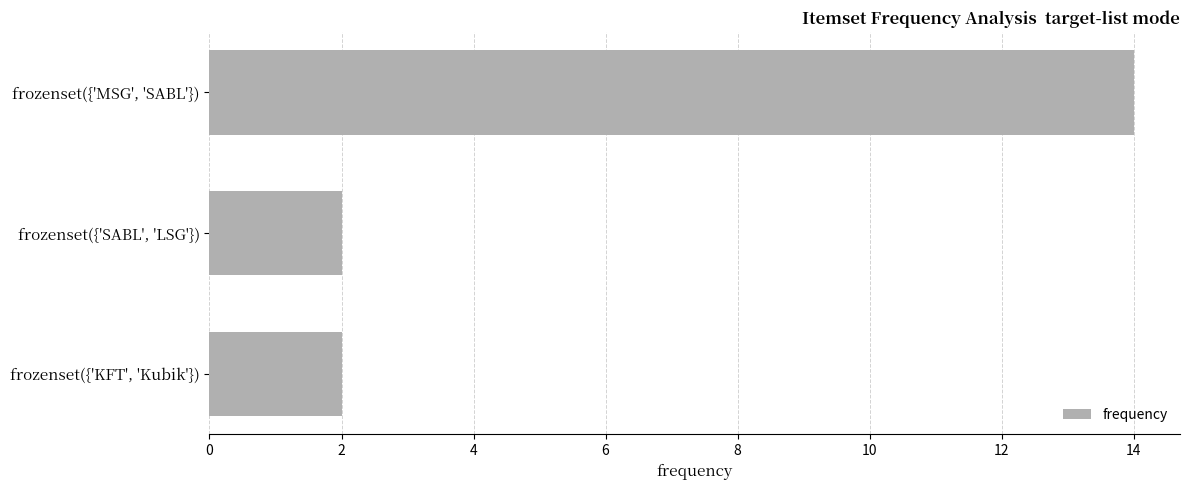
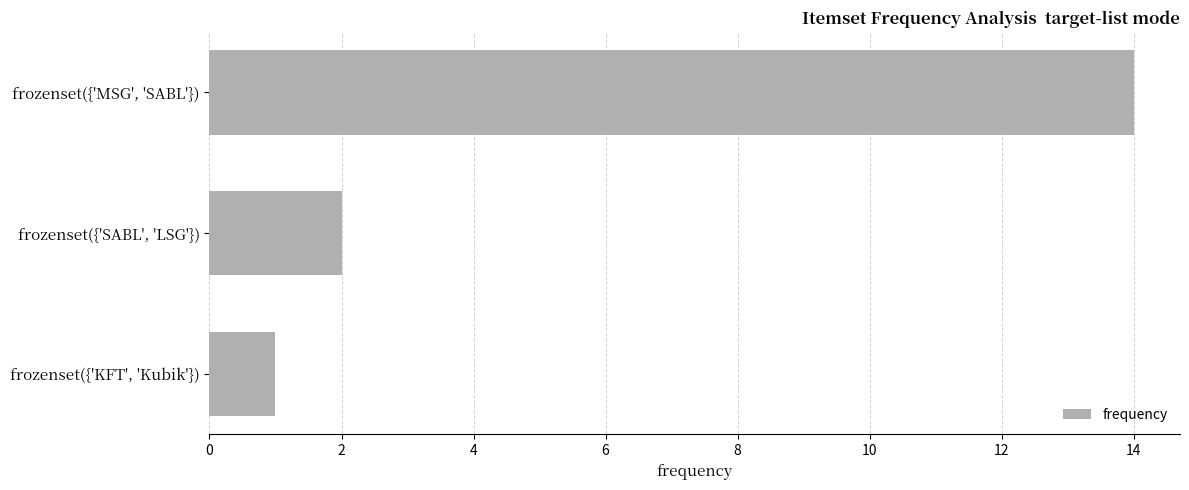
  {
    "frozenset({'MSG', 'SABL'})": 14,
    "frozenset({'SABL', 'LSG'})": 2,
-   "frozenset({'KFT', 'Kubik'})": 2
+   "frozenset({'KFT', 'Kubik'})": 1
  }
